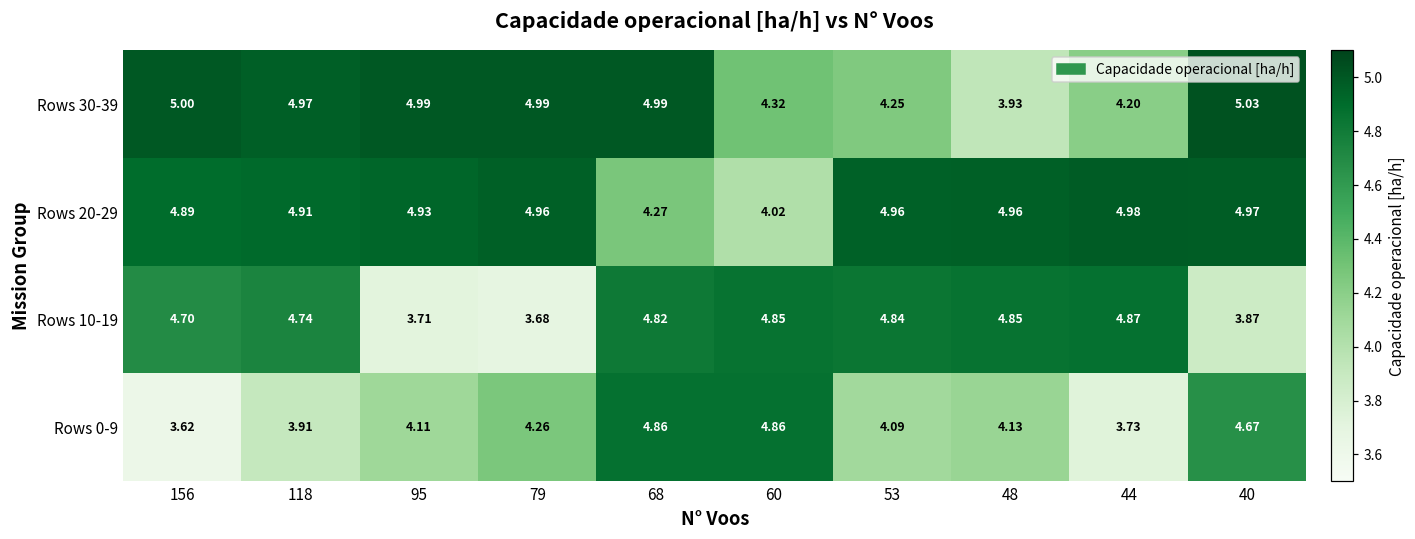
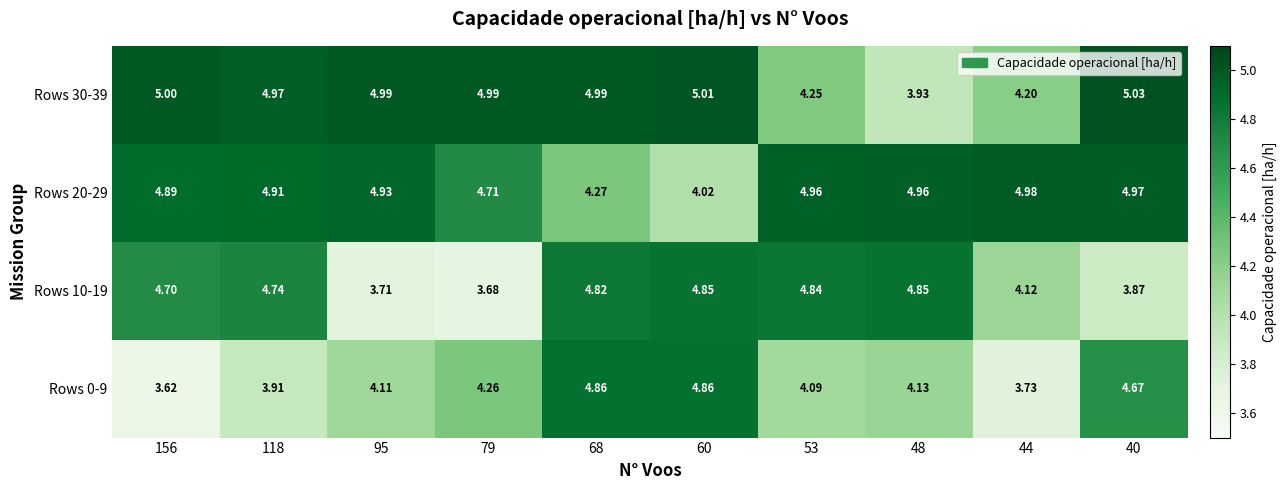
  {
    "Rows 30-39": {
      "156": 5.00,
      "118": 4.97,
      "95": 4.99,
      "79": 4.99,
      "68": 4.99,
-     "60": 4.32,
+     "60": 5.01,
      "53": 4.25,
      "48": 3.93,
      "44": 4.20,
      "40": 5.03
    },
    "Rows 20-29": {
      "156": 4.89,
      "118": 4.91,
      "95": 4.93,
-     "79": 4.96,
+     "79": 4.71,
      "68": 4.27,
      "60": 4.02,
      "53": 4.96,
      "48": 4.96,
      "44": 4.98,
      "40": 4.97
    },
    "Rows 10-19": {
      "156": 4.70,
      "118": 4.74,
      "95": 3.71,
      "79": 3.68,
      "68": 4.82,
      "60": 4.85,
      "53": 4.84,
      "48": 4.85,
-     "44": 4.87,
+     "44": 4.12,
      "40": 3.87
    },
    "Rows 0-9": {
      "156": 3.62,
      "118": 3.91,
      "95": 4.11,
      "79": 4.26,
      "68": 4.86,
      "60": 4.86,
      "53": 4.09,
      "48": 4.13,
      "44": 3.73,
      "40": 4.67
    }
  }
